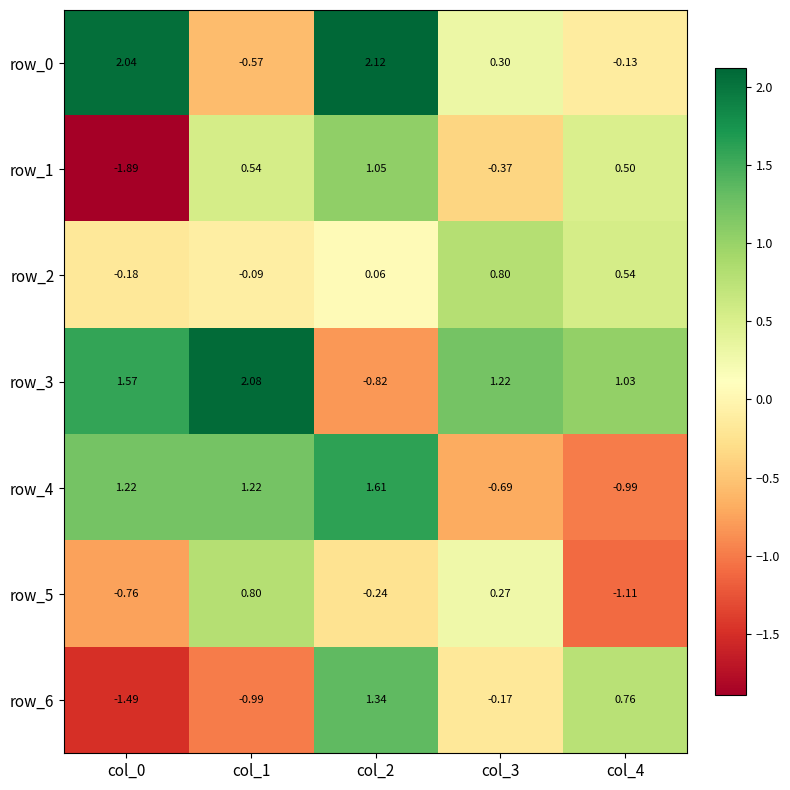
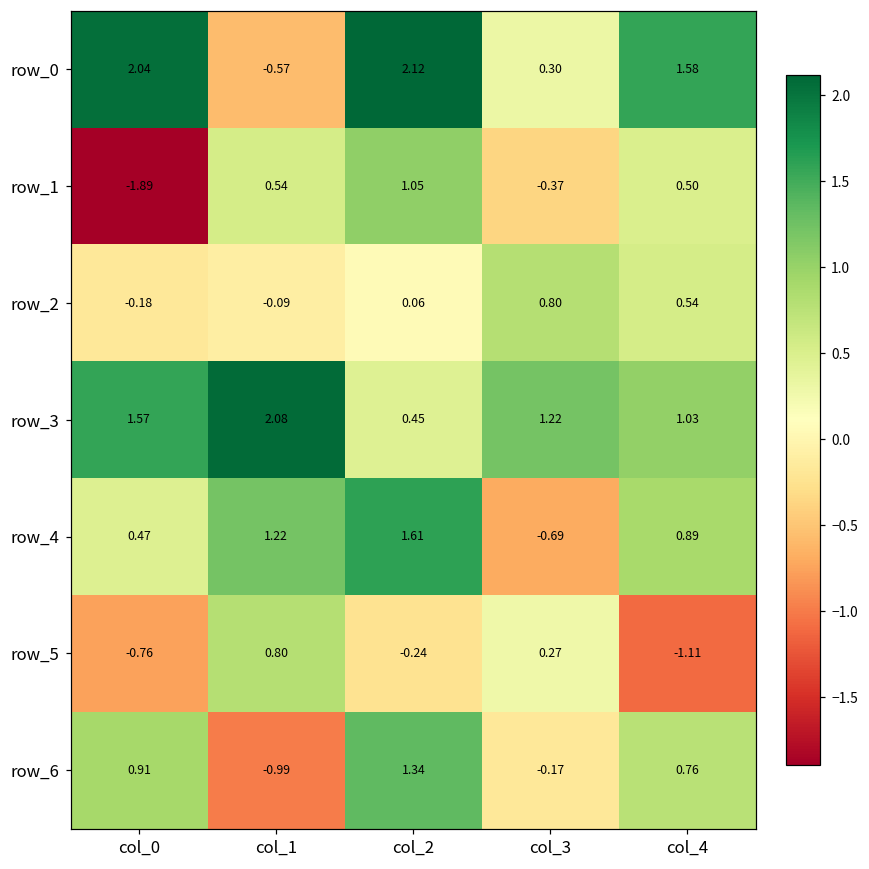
  {
    "row_0": {
      "col_0": 2.04,
      "col_1": -0.57,
      "col_2": 2.12,
      "col_3": 0.30,
-     "col_4": -0.13
+     "col_4": 1.58
    },
    "row_1": {
      "col_0": -1.89,
      "col_1": 0.54,
      "col_2": 1.05,
      "col_3": -0.37,
      "col_4": 0.50
    },
    "row_2": {
      "col_0": -0.18,
      "col_1": -0.09,
      "col_2": 0.06,
      "col_3": 0.80,
      "col_4": 0.54
    },
    "row_3": {
      "col_0": 1.57,
      "col_1": 2.08,
-     "col_2": -0.82,
+     "col_2": 0.45,
      "col_3": 1.22,
      "col_4": 1.03
    },
    "row_4": {
-     "col_0": 1.22,
+     "col_0": 0.47,
      "col_1": 1.22,
      "col_2": 1.61,
      "col_3": -0.69,
-     "col_4": -0.99
+     "col_4": 0.89
    },
    "row_5": {
      "col_0": -0.76,
      "col_1": 0.80,
      "col_2": -0.24,
      "col_3": 0.27,
      "col_4": -1.11
    },
    "row_6": {
-     "col_0": -1.49,
+     "col_0": 0.91,
      "col_1": -0.99,
      "col_2": 1.34,
      "col_3": -0.17,
      "col_4": 0.76
    }
  }
